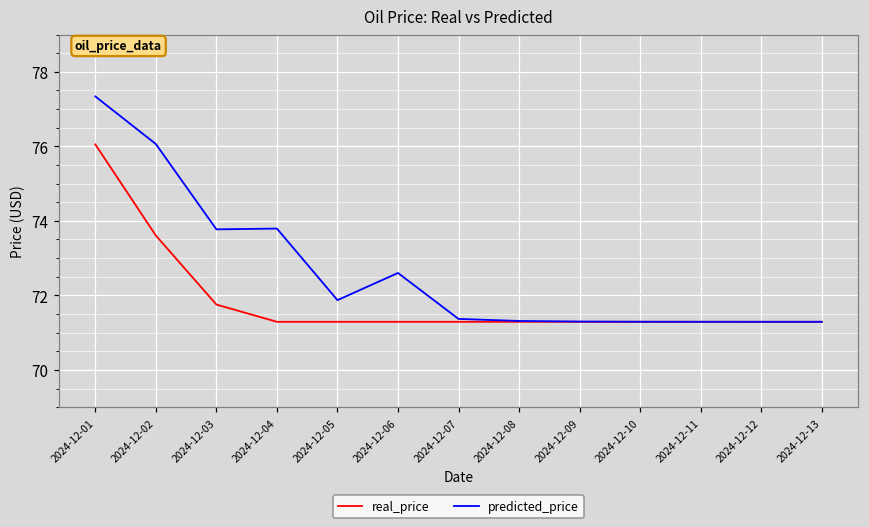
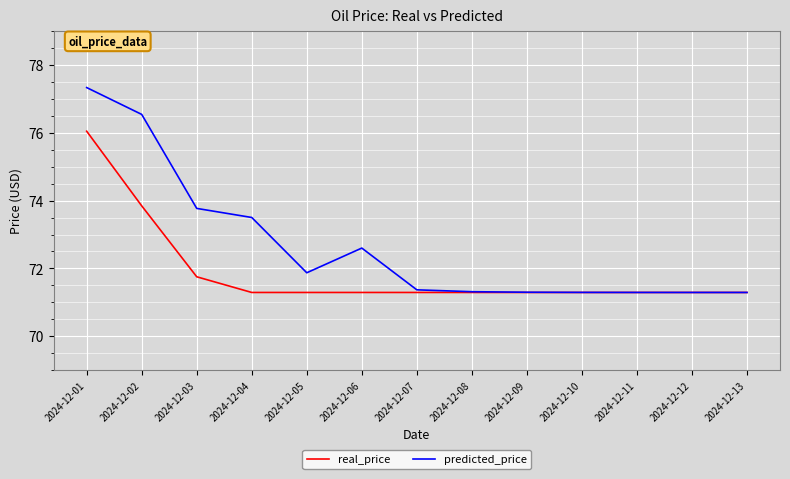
  {
    "real_price": {
      "2024-12-01": 76.1,
-     "2024-12-02": 73.6,
+     "2024-12-02": 73.8,
      "2024-12-03": 71.8,
      "2024-12-04": 71.3,
      "2024-12-05": 71.3,
      "2024-12-06": 71.3,
      "2024-12-07": 71.3
    },
    "predicted_price": {
      "2024-12-01": 77.3,
-     "2024-12-02": 76.1,
+     "2024-12-02": 76.5,
      "2024-12-03": 73.8,
-     "2024-12-04": 73.8,
+     "2024-12-04": 73.5,
      "2024-12-05": 71.9,
      "2024-12-06": 72.6,
      "2024-12-07": 71.4
    }
  }
